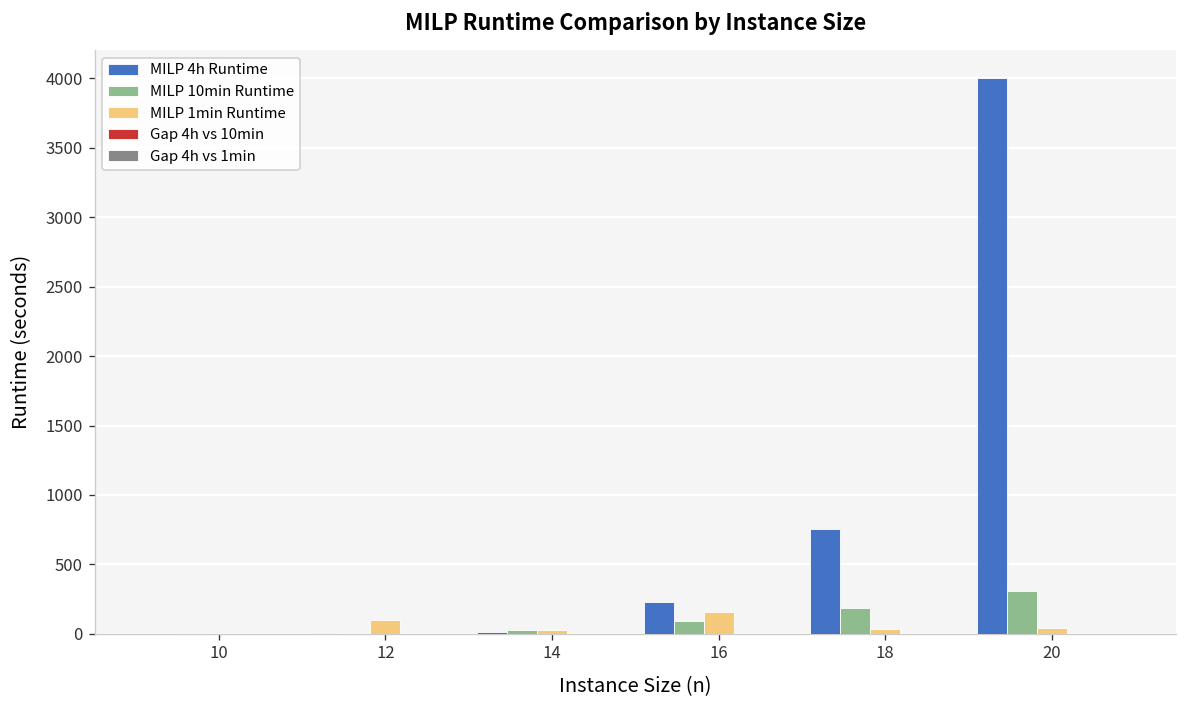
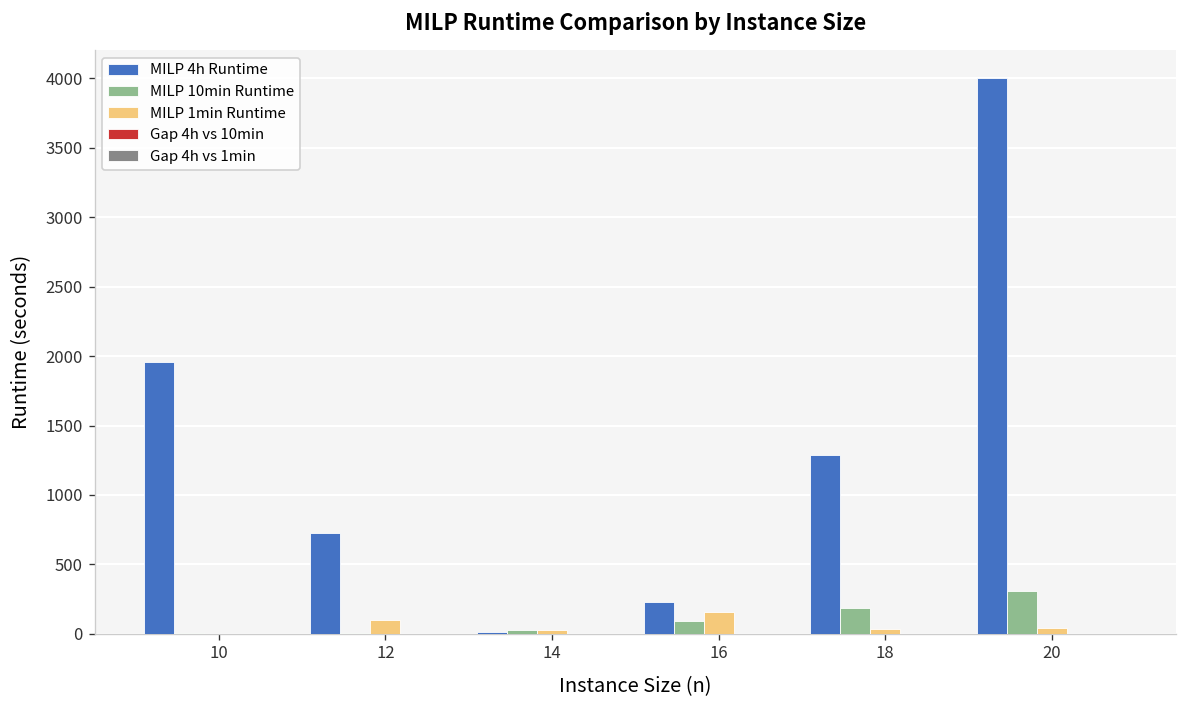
  {
    "MILP 4h Runtime": {
-     "10": 0,
-     "12": 0,
+     "10": 1960,
+     "12": 730,
      "16": 230,
-     "18": 760,
+     "18": 1280,
      "20": 4000
    },
    "MILP 1min Runtime": {
      "12": 100,
      "14": 30,
      "16": 150,
      "18": 30,
      "20": 40
    },
    "Gap 4h vs 10min": {
      "14": 0
    }
  }
